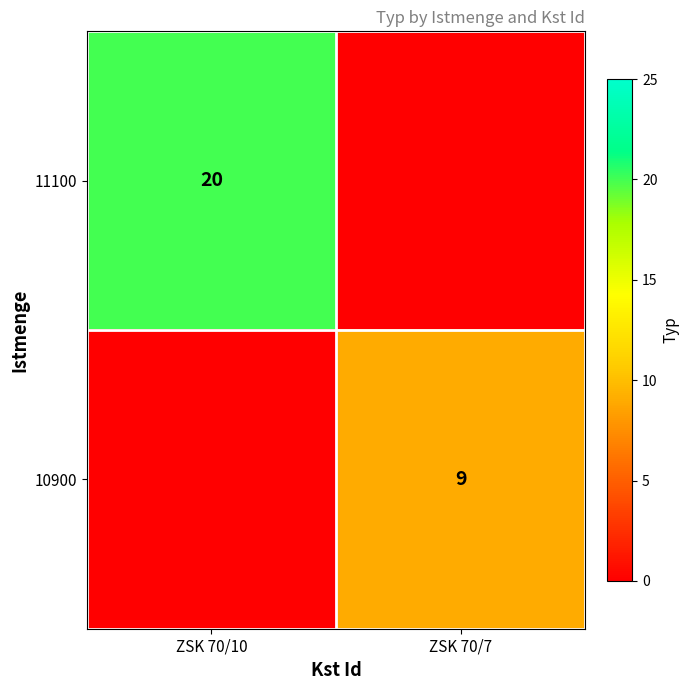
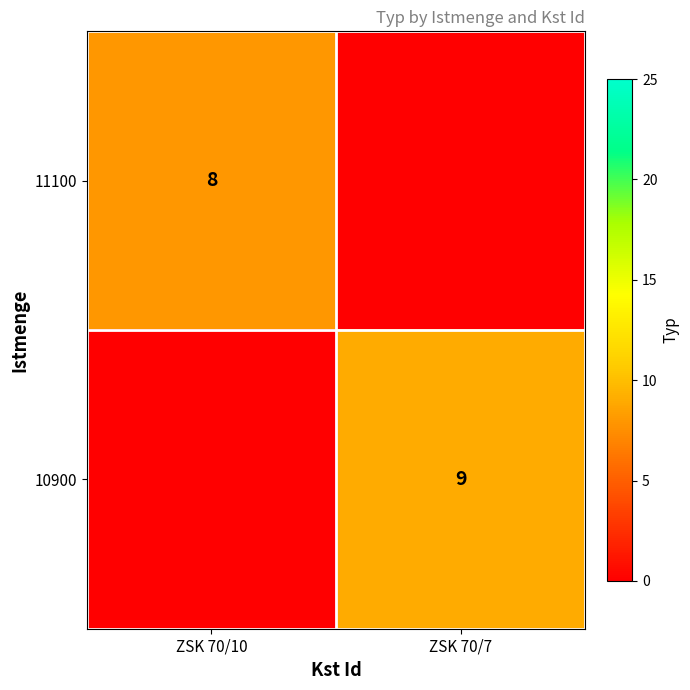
  {
    "11100": {
-     "ZSK 70/10": 20
+     "ZSK 70/10": 8
    },
    "10900": {
      "ZSK 70/7": 9
    }
  }
